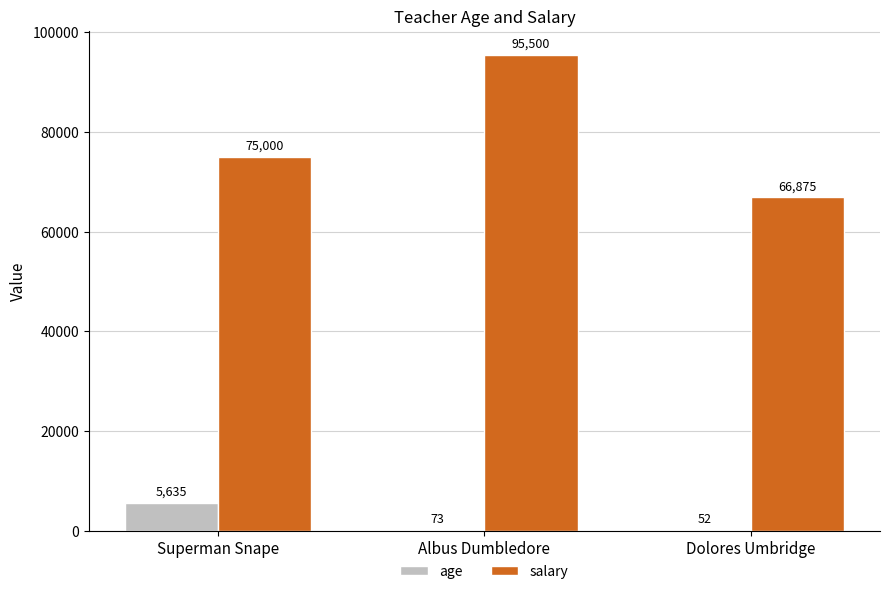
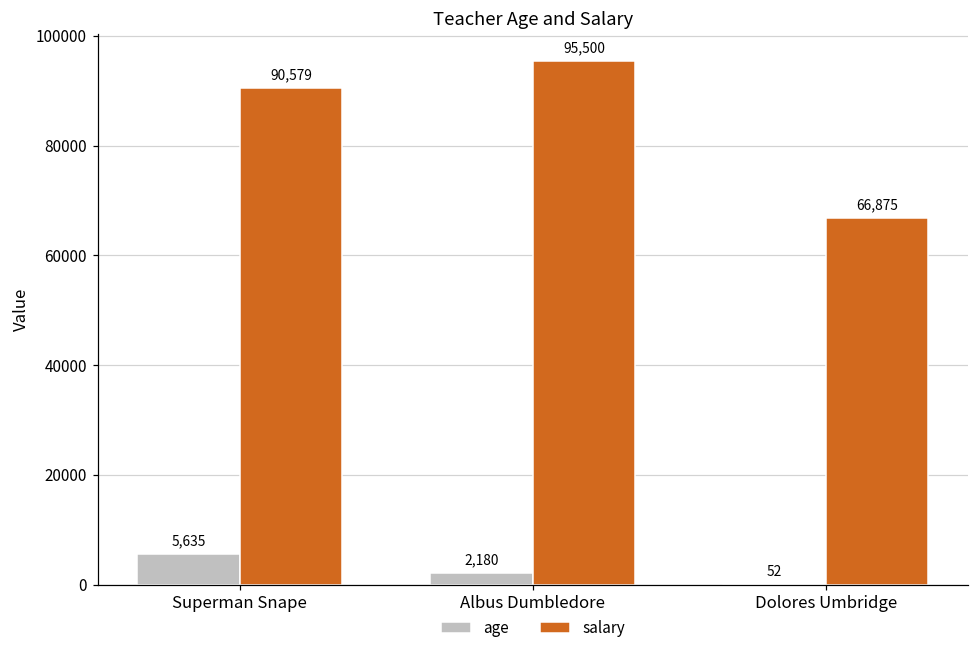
  {
    "age": {
      "Superman Snape": "5,635",
-     "Albus Dumbledore": "73",
+     "Albus Dumbledore": "2,180",
      "Dolores Umbridge": "52"
    },
    "salary": {
-     "Superman Snape": "75,000",
+     "Superman Snape": "90,579",
      "Albus Dumbledore": "95,500",
      "Dolores Umbridge": "66,875"
    }
  }
